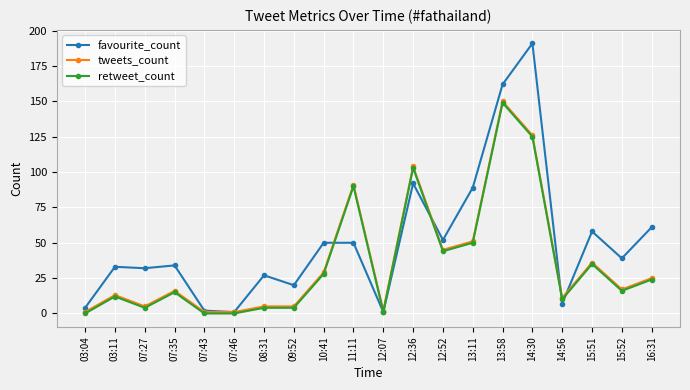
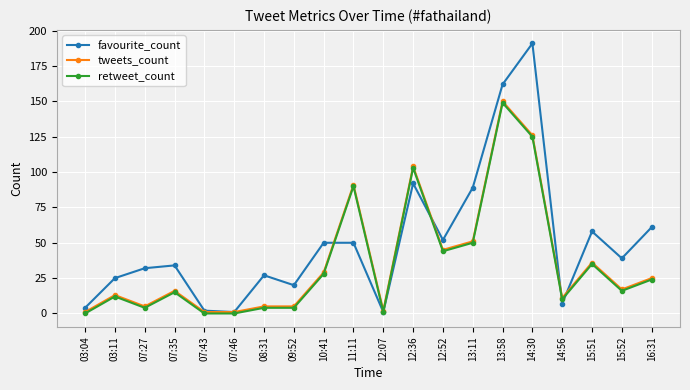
  {
    "favourite_count": {
      "03:04": 4,
-     "03:11": 33,
+     "03:11": 25,
      "07:27": 32,
      "07:35": 34,
      "08:31": 27,
      "09:52": 20,
      "10:41": 50,
      "11:11": 50,
      "12:36": 92,
      "12:52": 52,
      "13:11": 89,
      "13:58": 162,
      "14:30": 191,
      "14:56": 7,
      "15:51": 58,
      "15:52": 39,
      "16:31": 61
    }
  }
